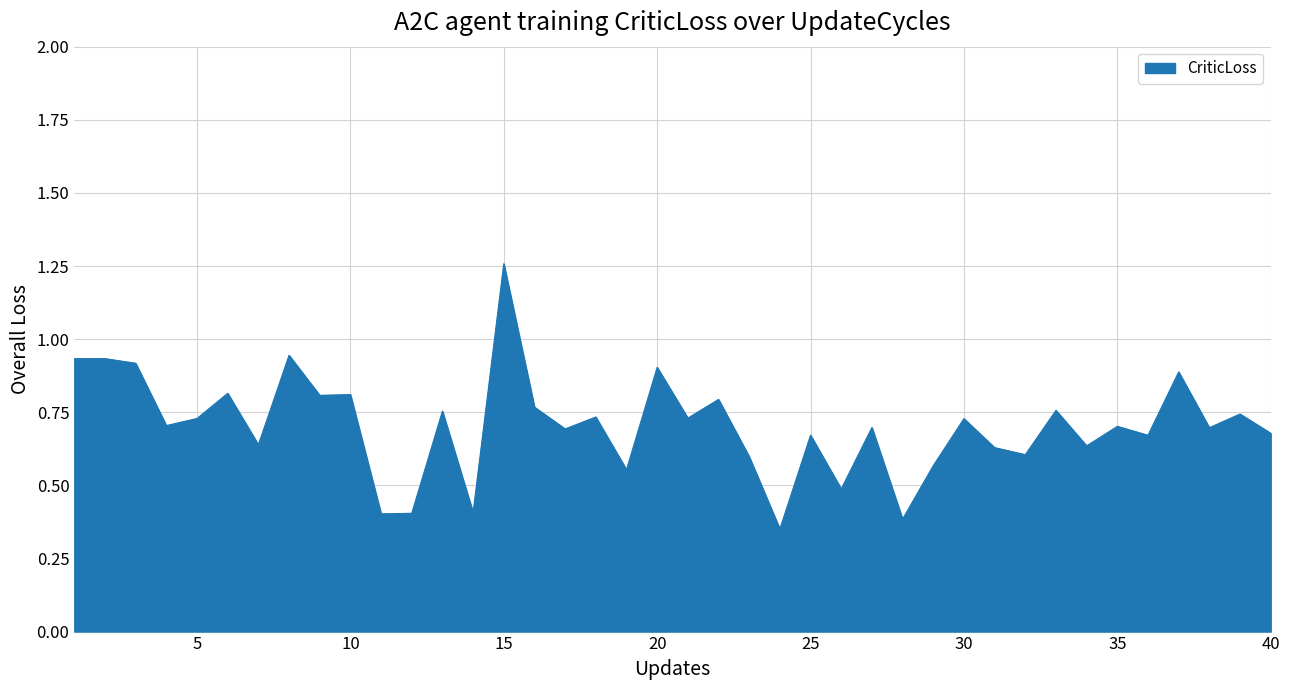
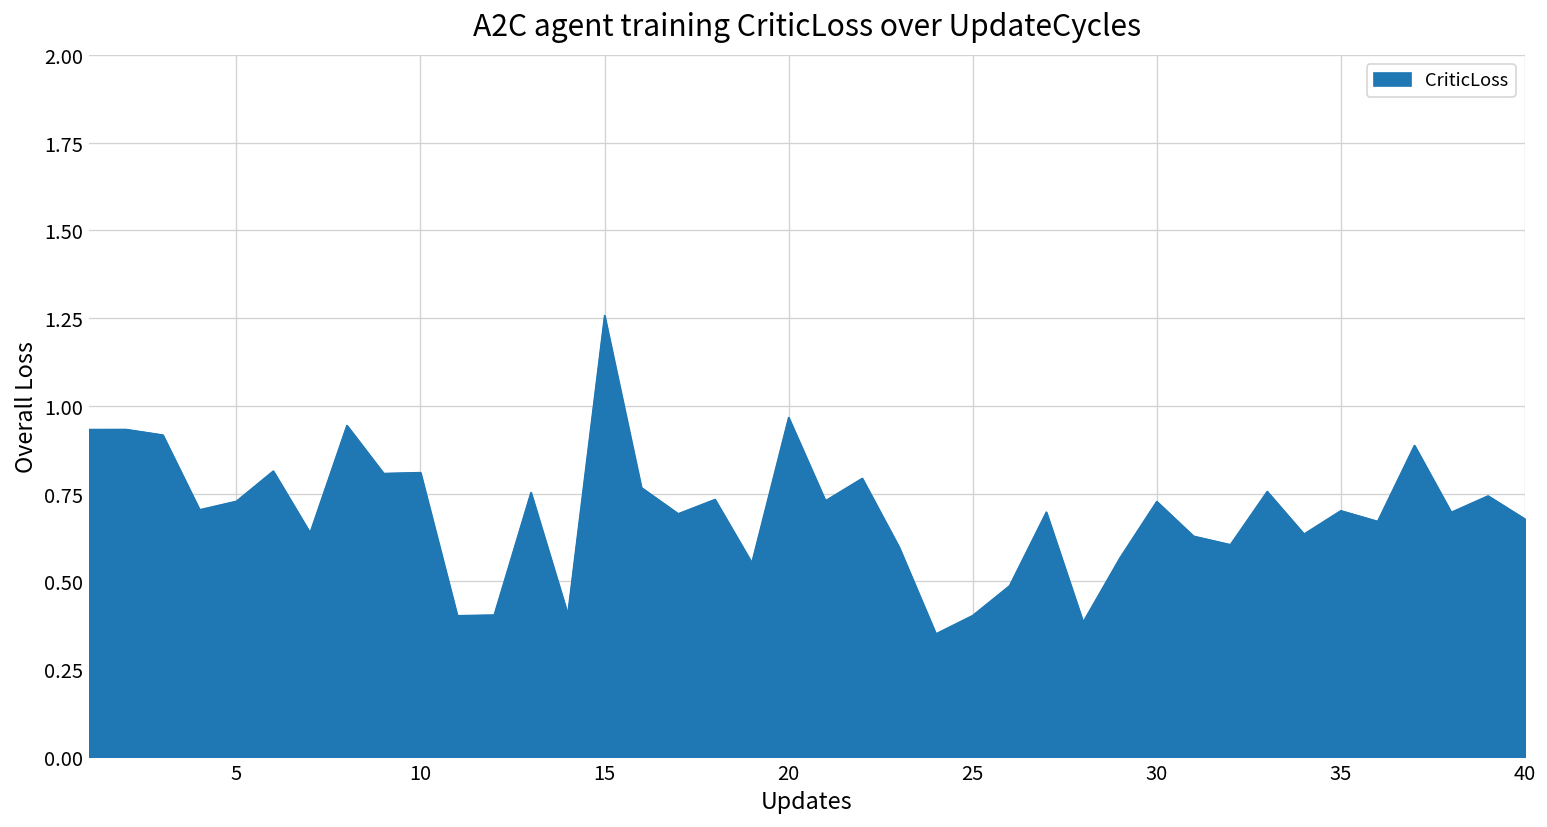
  {
    "5": 0.73,
    "10": 0.81,
    "15": 1.26,
-   "20": 0.90,
-   "25": 0.67,
+   "20": 0.97,
+   "25": 0.40,
    "30": 0.73,
    "35": 0.70,
    "40": 0.68
  }
